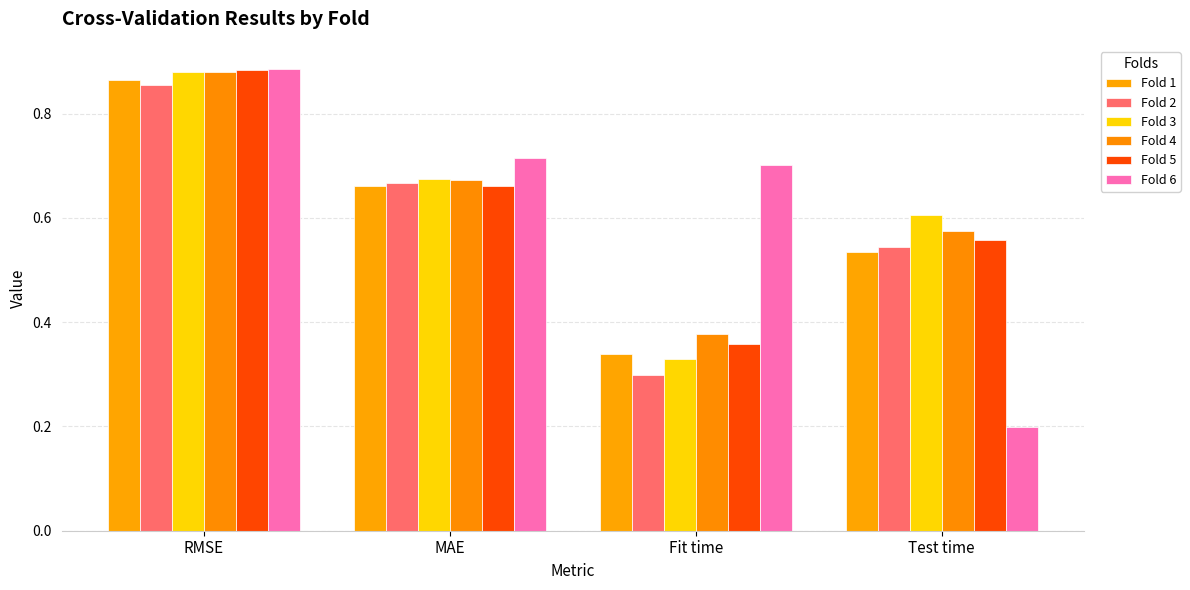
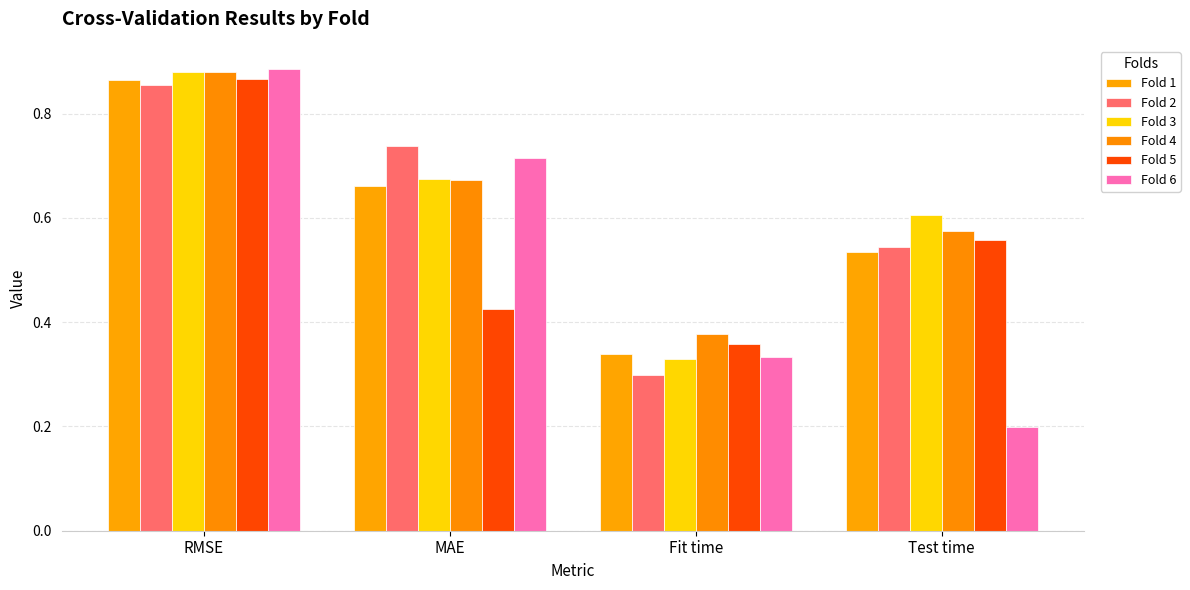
  {
    "Fold 2": {
      "RMSE": 0.85,
-     "MAE": 0.67,
+     "MAE": 0.74,
      "Fit time": 0.30,
      "Test time": 0.54
    },
    "Fold 5": {
-     "RMSE": 0.88,
-     "MAE": 0.66,
+     "RMSE": 0.87,
+     "MAE": 0.42,
      "Fit time": 0.36,
      "Test time": 0.56
    },
    "Fold 6": {
      "RMSE": 0.89,
      "MAE": 0.72,
-     "Fit time": 0.70,
+     "Fit time": 0.33,
      "Test time": 0.20
    }
  }
